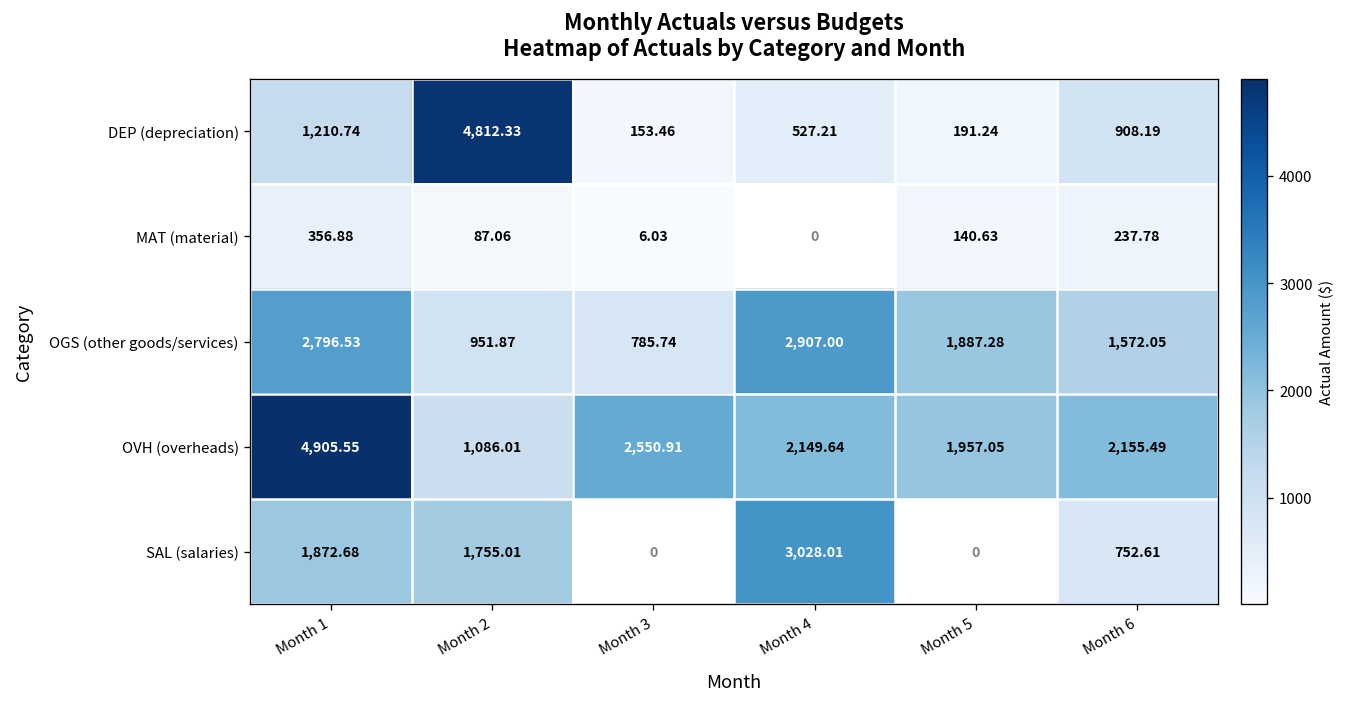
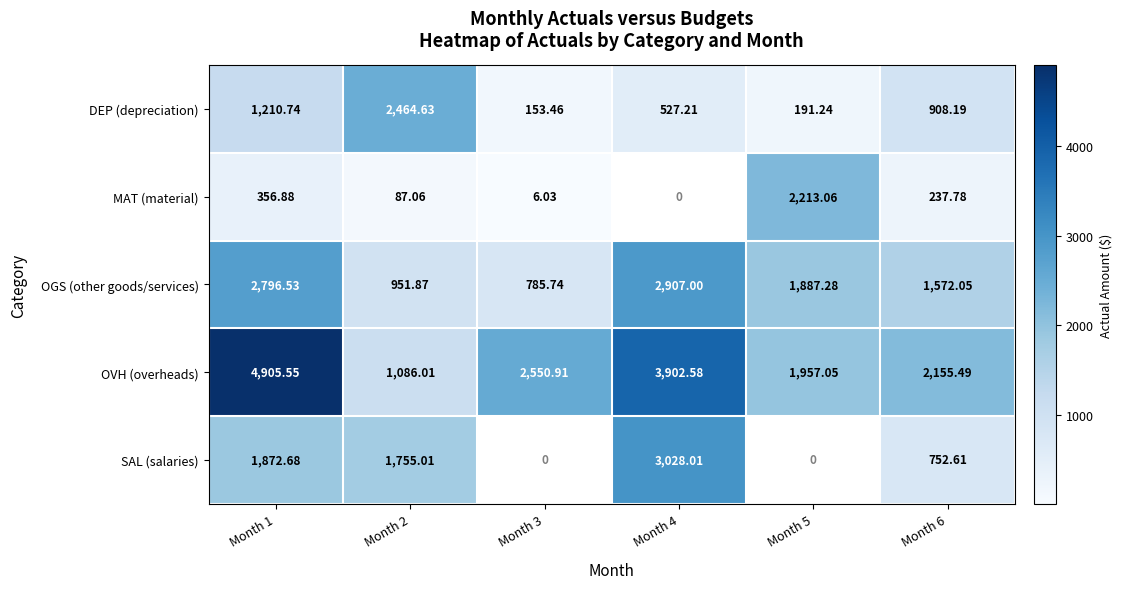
  {
    "DEP (depreciation)": {
      "Month 1": "1,210.74",
-     "Month 2": "4,812.33",
+     "Month 2": "2,464.63",
      "Month 3": "153.46",
      "Month 4": "527.21",
      "Month 5": "191.24",
      "Month 6": "908.19"
    },
    "MAT (material)": {
      "Month 1": "356.88",
      "Month 2": "87.06",
      "Month 3": "6.03",
-     "Month 5": "140.63",
+     "Month 5": "2,213.06",
      "Month 6": "237.78"
    },
    "OGS (other goods/services)": {
      "Month 1": "2,796.53",
      "Month 2": "951.87",
      "Month 3": "785.74",
      "Month 4": "2,907.00",
      "Month 5": "1,887.28",
      "Month 6": "1,572.05"
    },
    "OVH (overheads)": {
      "Month 1": "4,905.55",
      "Month 2": "1,086.01",
      "Month 3": "2,550.91",
-     "Month 4": "2,149.64",
+     "Month 4": "3,902.58",
      "Month 5": "1,957.05",
      "Month 6": "2,155.49"
    },
    "SAL (salaries)": {
      "Month 1": "1,872.68",
      "Month 2": "1,755.01",
      "Month 4": "3,028.01",
      "Month 6": "752.61"
    }
  }
